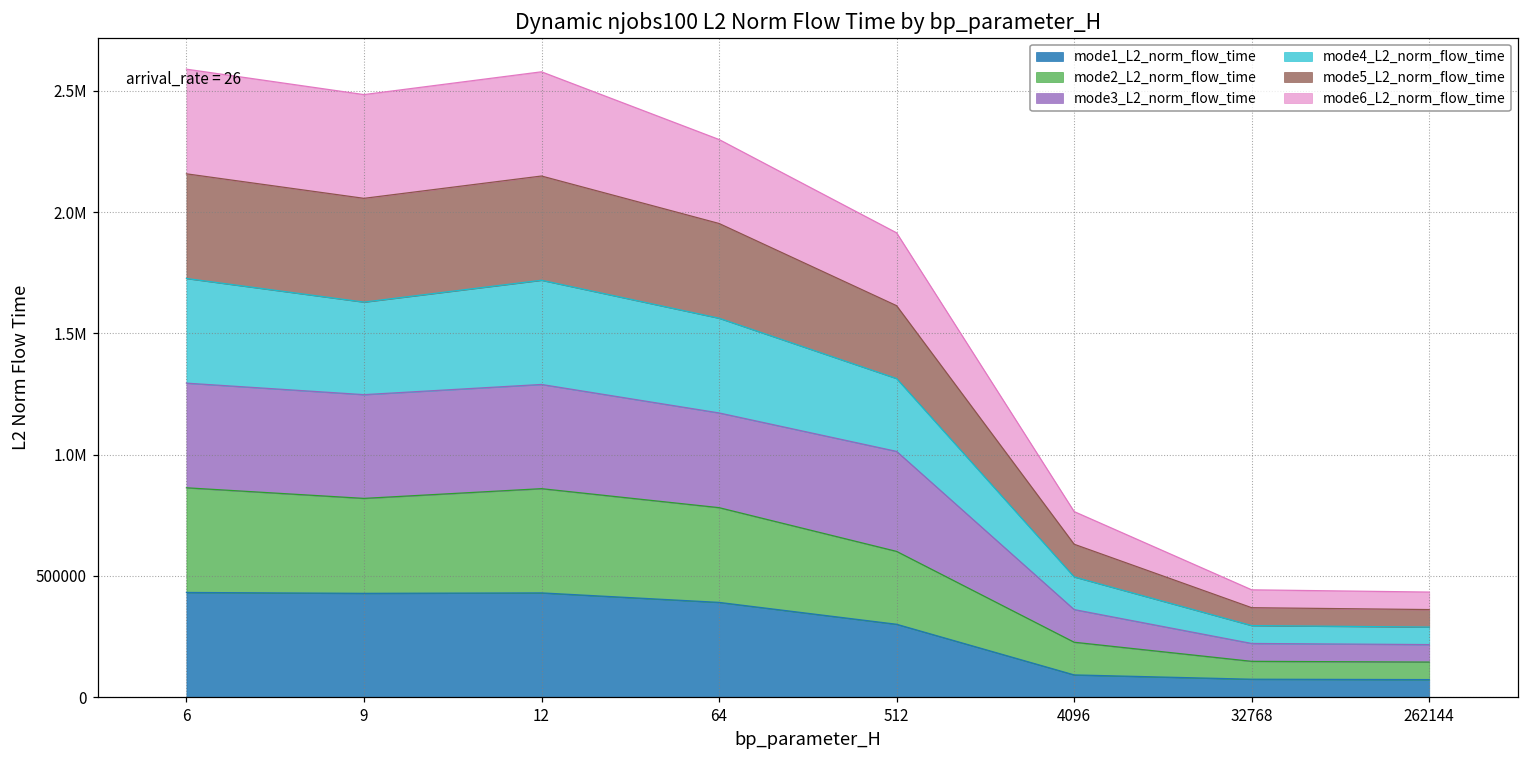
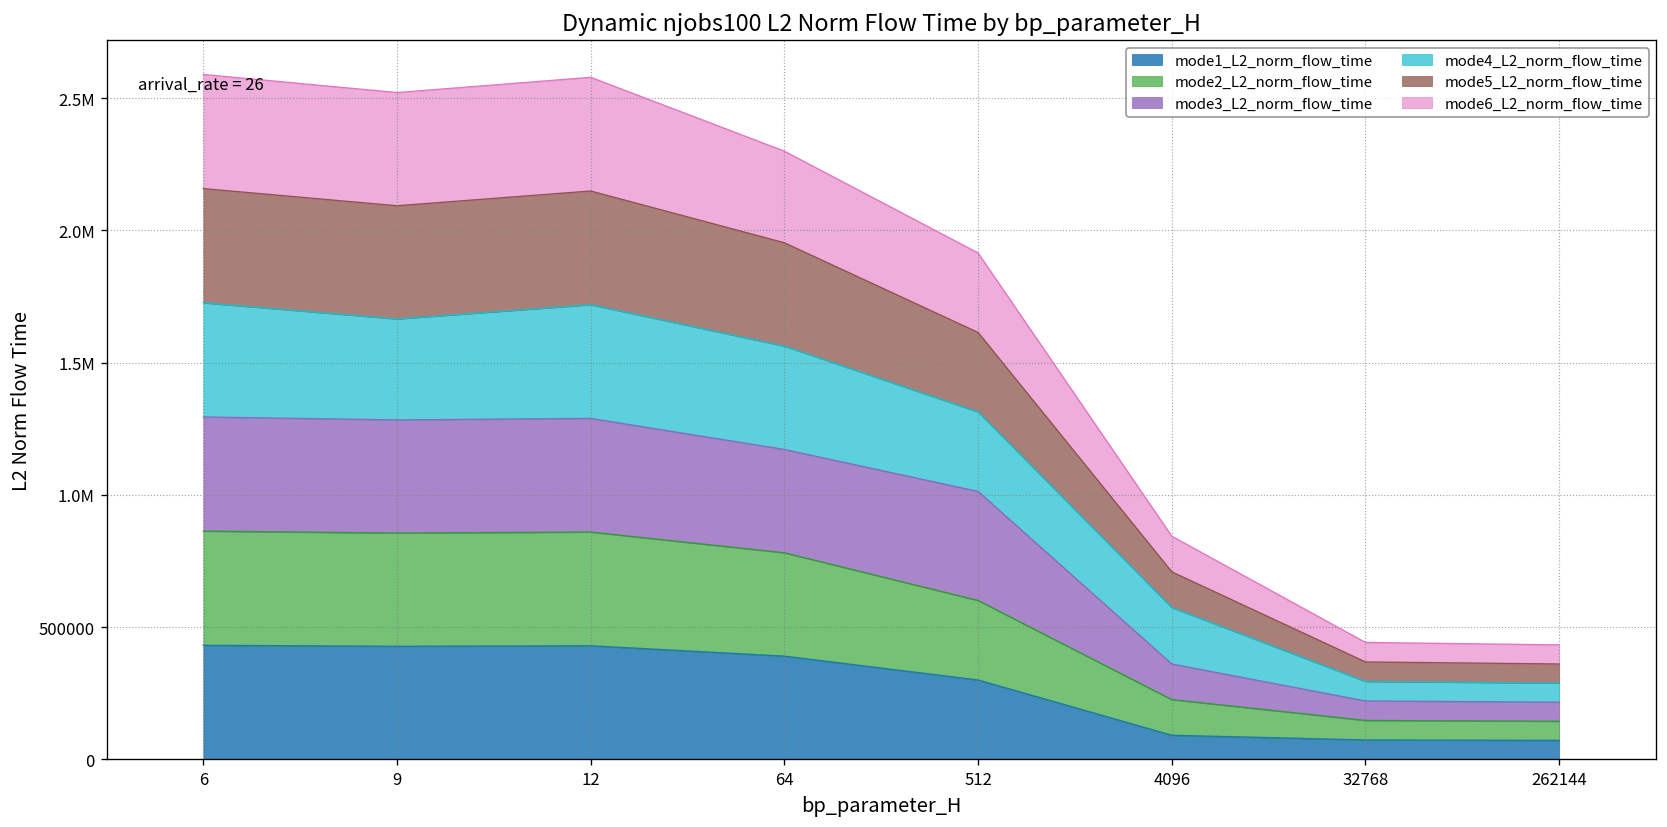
  {
    "mode1_L2_norm_flow_time": {
      "6": 430000,
      "9": 430000,
      "12": 430000,
      "64": 390000,
      "512": 300000,
      "4096": 90000,
      "32768": 70000,
      "262144": 70000
    },
    "mode2_L2_norm_flow_time": {
      "6": 430000,
-     "9": 390000,
+     "9": 430000,
      "12": 430000,
      "64": 390000,
      "512": 300000,
      "4096": 130000,
      "32768": 70000,
      "262144": 70000
    },
    "mode3_L2_norm_flow_time": {
      "6": 430000,
      "9": 430000,
      "12": 430000,
      "64": 390000,
      "512": 410000,
      "4096": 130000,
      "32768": 70000,
      "262144": 70000
    },
    "mode4_L2_norm_flow_time": {
      "6": 430000,
      "9": 380000,
      "12": 430000,
      "64": 390000,
      "512": 300000,
-     "4096": 130000,
+     "4096": 210000,
      "32768": 70000,
      "262144": 70000
    },
    "mode5_L2_norm_flow_time": {
      "6": 430000,
      "9": 430000,
      "12": 430000,
      "64": 390000,
      "512": 300000,
      "4096": 130000,
      "32768": 70000,
      "262144": 70000
    },
    "mode6_L2_norm_flow_time": {
      "9": 430000,
      "12": 430000,
      "64": 350000,
      "512": 300000,
      "4096": 130000,
      "32768": 70000,
      "262144": 70000
    }
  }
